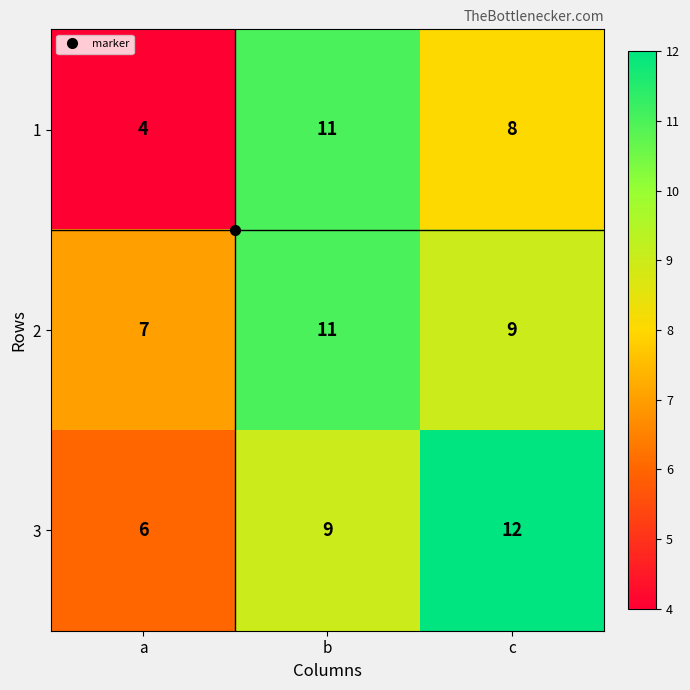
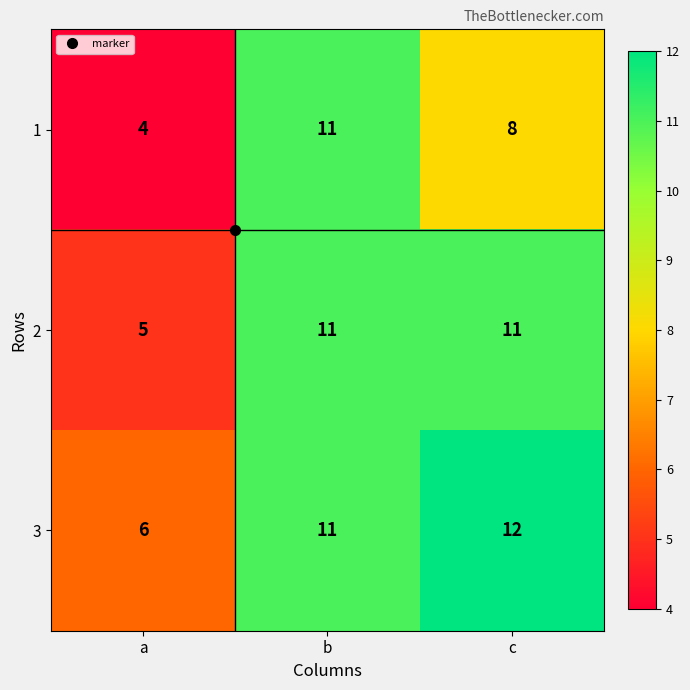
  {
    "1": {
      "a": 4,
      "b": 11,
      "c": 8
    },
    "2": {
-     "a": 7,
+     "a": 5,
      "b": 11,
-     "c": 9
+     "c": 11
    },
    "3": {
      "a": 6,
-     "b": 9,
+     "b": 11,
      "c": 12
    }
  }
